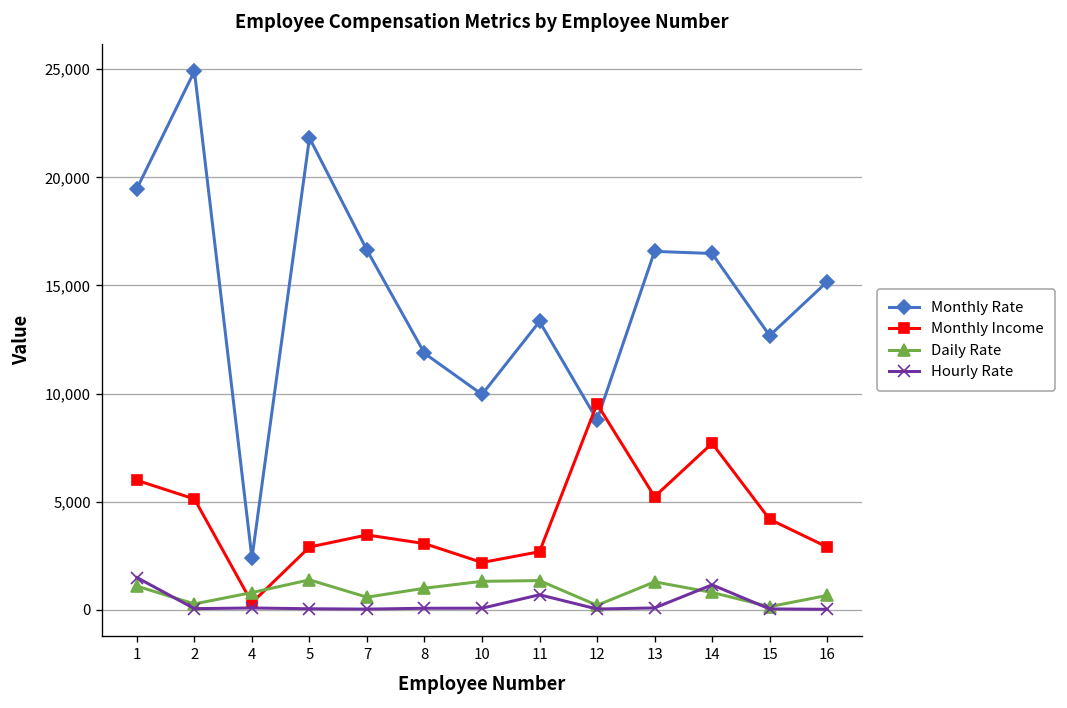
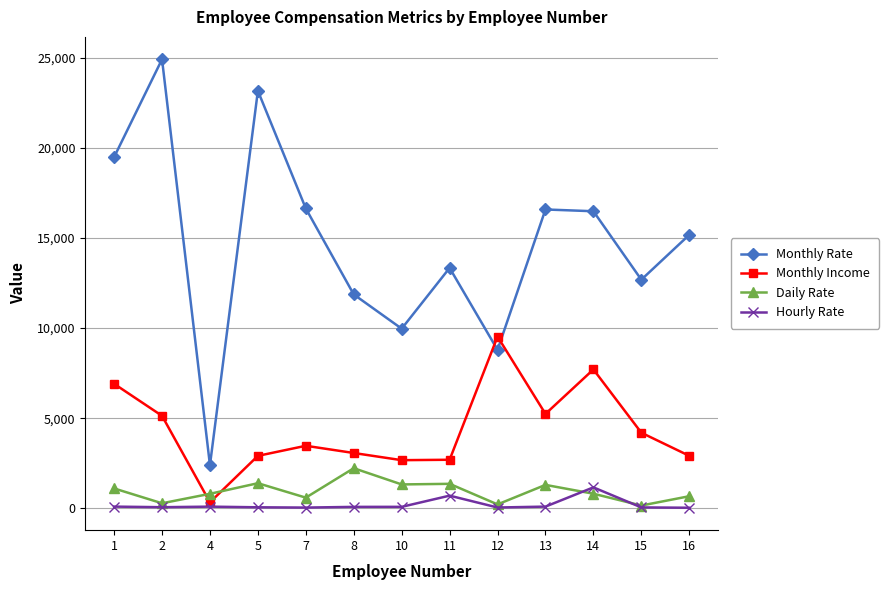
  {
    "Monthly Rate": {
      "1": "19,500",
      "2": "24,900",
      "4": "2,400",
-     "5": "21,800",
+     "5": "23,200",
      "7": "16,600",
      "8": "11,900",
      "10": "10,000",
      "11": "13,300",
      "12": "8,800",
      "13": "16,600",
      "14": "16,500",
      "15": "12,700",
      "16": "15,200"
    },
    "Monthly Income": {
-     "1": "6,000",
+     "1": "6,900",
      "2": "5,100",
      "4": "300",
      "5": "2,900",
      "7": "3,500",
      "8": "3,100",
-     "10": "2,200",
+     "10": "2,700",
      "11": "2,700",
      "12": "9,500",
      "13": "5,200",
      "14": "7,700",
      "15": "4,200",
      "16": "2,900"
    },
    "Daily Rate": {
      "1": "1,100",
      "2": "300",
      "4": "800",
      "5": "1,400",
      "7": "600",
-     "8": "1,000",
+     "8": "2,200",
      "10": "1,300",
      "11": "1,400",
      "12": "200",
      "13": "1,300",
      "14": "800",
      "16": "700"
    },
    "Hourly Rate": {
-     "1": "1,500",
+     "1": "100",
      "2": "100",
      "4": "100",
      "5": "100",
      "7": "0",
      "8": "100",
      "10": "100",
      "11": "700",
      "12": "0",
      "13": "100",
      "14": "1,200",
      "16": "0"
    }
  }
